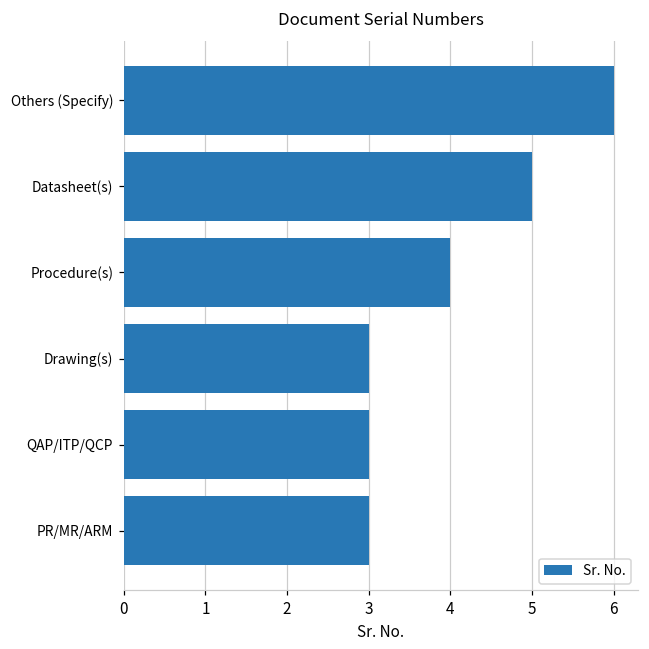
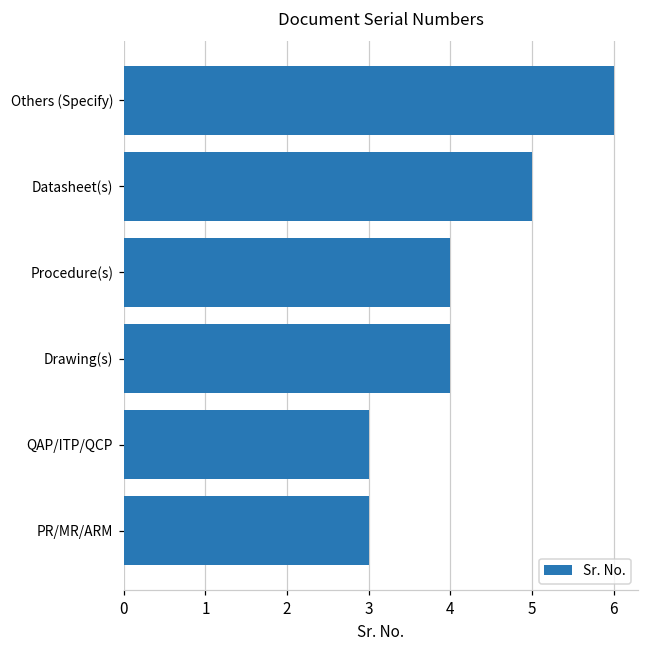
  {
    "Others (Specify)": 6,
    "Datasheet(s)": 5,
    "Procedure(s)": 4,
-   "Drawing(s)": 3,
+   "Drawing(s)": 4,
    "QAP/ITP/QCP": 3,
    "PR/MR/ARM": 3
  }
